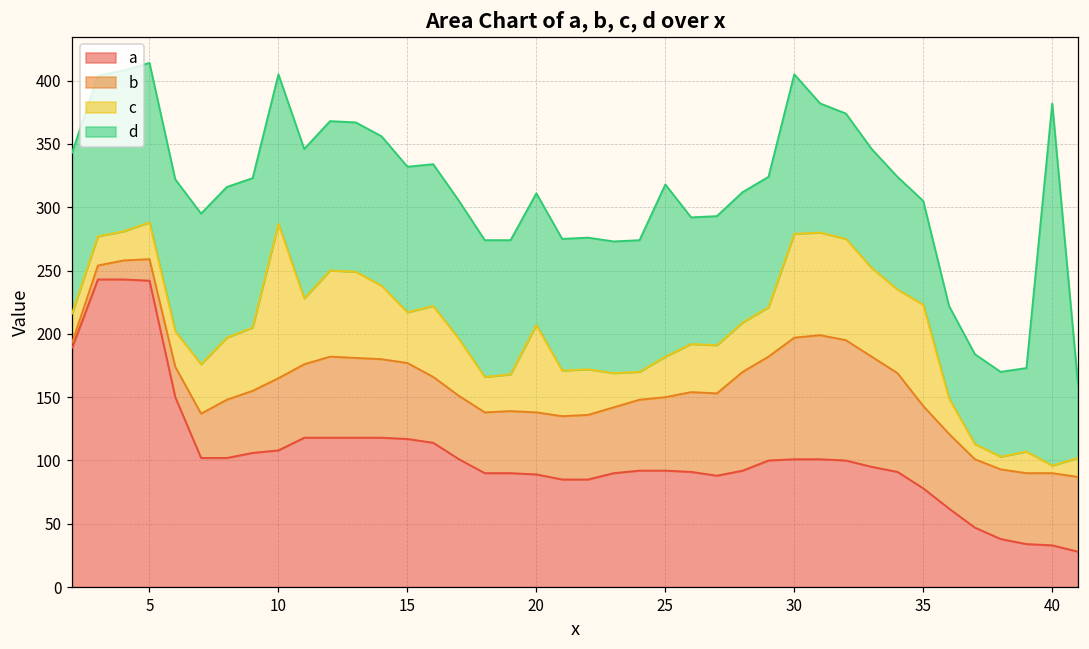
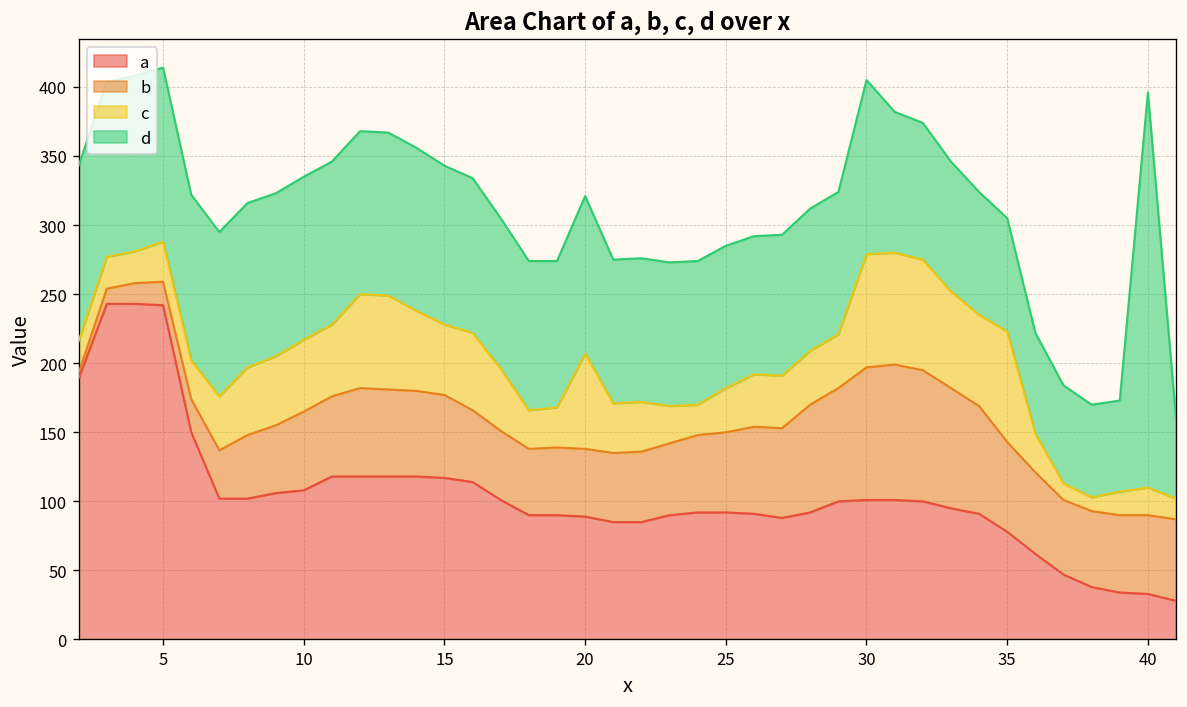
  {
    "c": {
      "5": 29,
-     "10": 122,
-     "15": 40,
+     "10": 52,
+     "15": 51,
      "20": 69,
      "25": 32,
      "30": 82,
      "35": 80,
-     "40": 6
+     "40": 20
    },
    "d": {
      "5": 126,
      "10": 118,
      "15": 115,
-     "20": 104,
-     "25": 136,
+     "20": 114,
+     "25": 103,
      "30": 126,
      "35": 82,
      "40": 286
    }
  }
